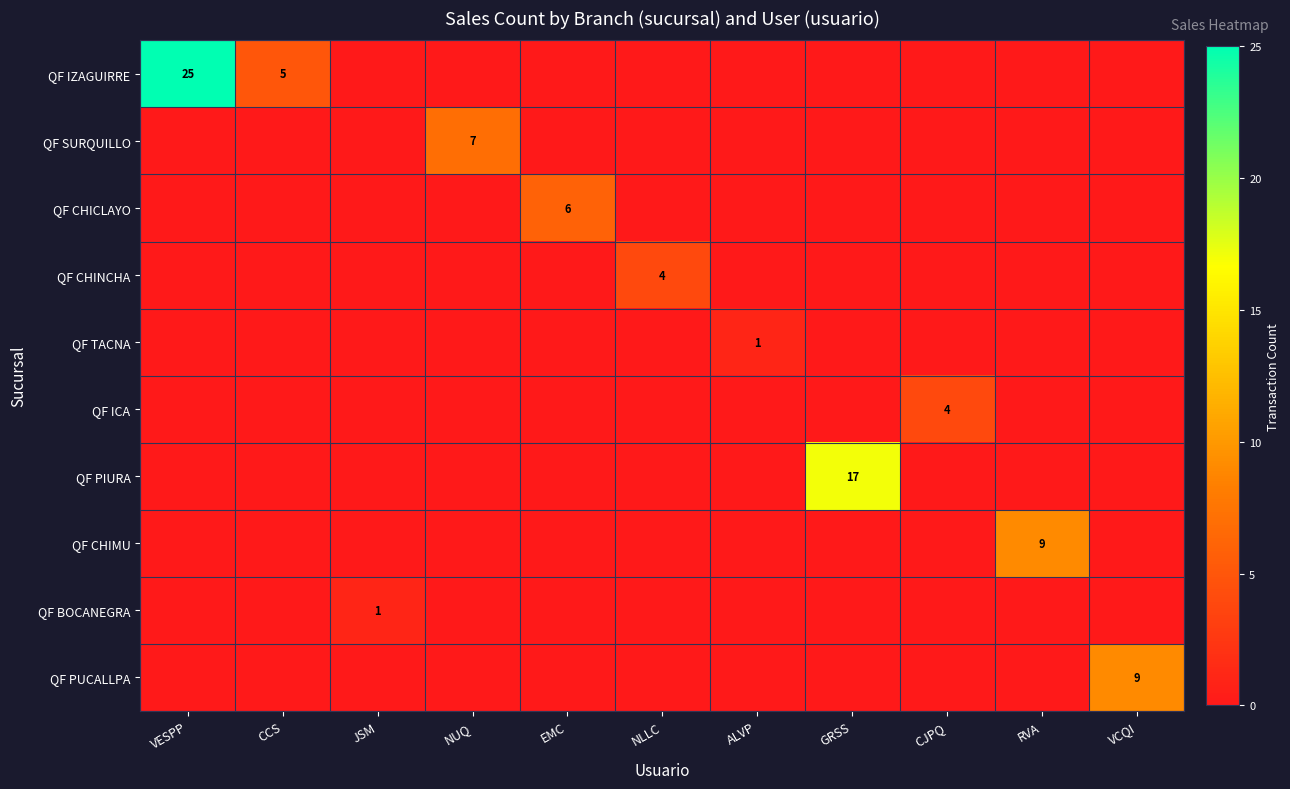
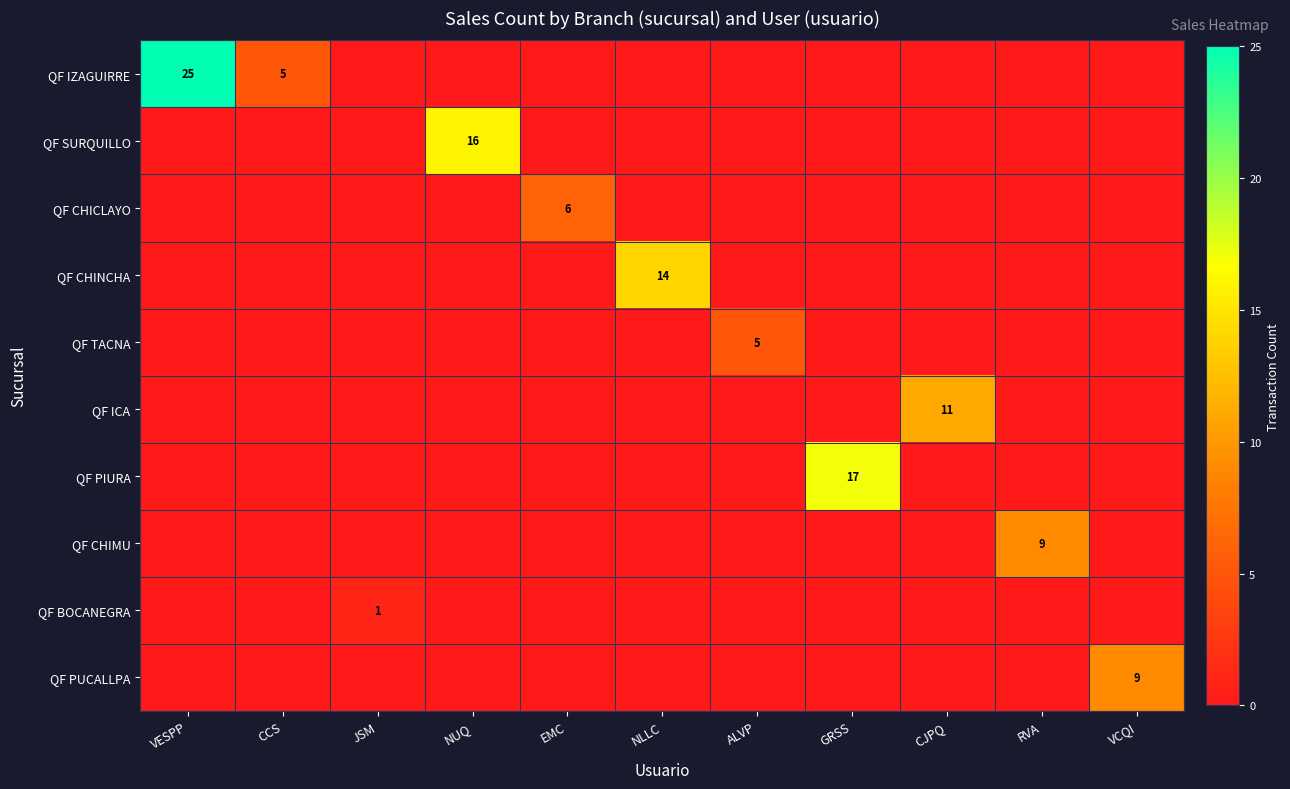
  {
    "QF IZAGUIRRE": {
      "VESPP": 25,
      "CCS": 5
    },
    "QF SURQUILLO": {
-     "NUQ": 7
+     "NUQ": 16
    },
    "QF CHICLAYO": {
      "EMC": 6
    },
    "QF CHINCHA": {
-     "NLLC": 4
+     "NLLC": 14
    },
    "QF TACNA": {
-     "ALVP": 1
+     "ALVP": 5
    },
    "QF ICA": {
-     "CJPQ": 4
+     "CJPQ": 11
    },
    "QF PIURA": {
      "GRSS": 17
    },
    "QF CHIMU": {
      "RVA": 9
    },
    "QF BOCANEGRA": {
      "JSM": 1
    },
    "QF PUCALLPA": {
      "VCQI": 9
    }
  }
